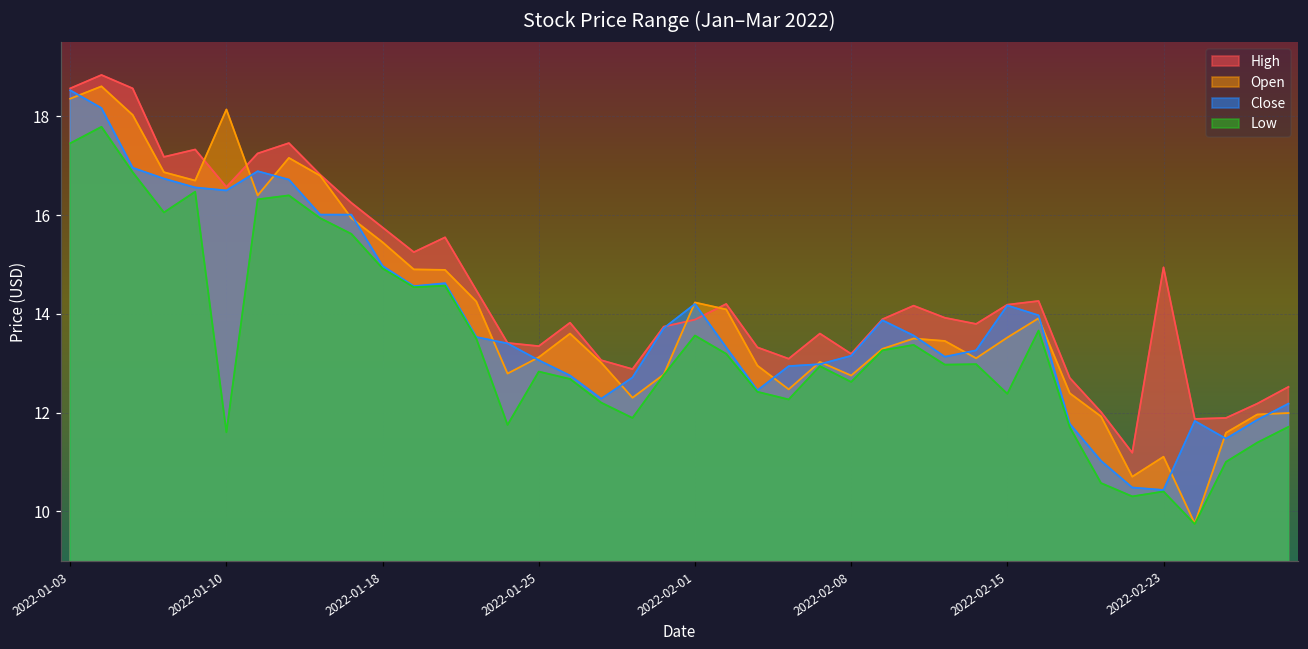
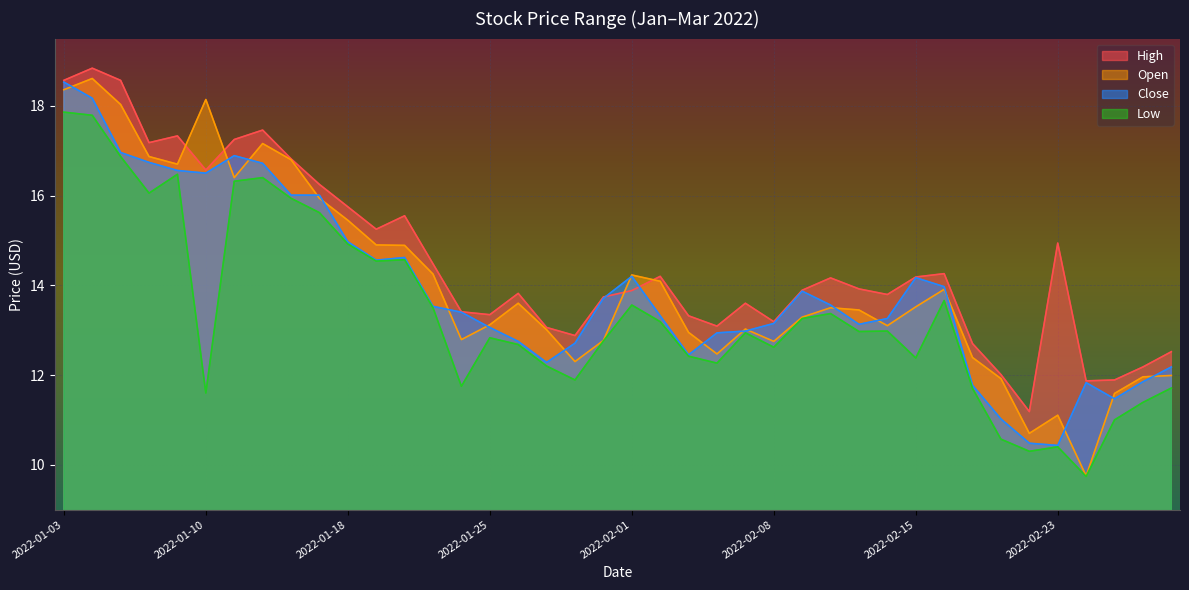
  {
    "High": {
      "2022-01-10": 16.6,
      "2022-01-18": 15.8,
      "2022-01-25": 13.3,
      "2022-02-01": 13.9,
      "2022-02-23": 14.9
    },
    "Open": {
      "2022-01-03": 18.4,
      "2022-01-10": 18.1,
      "2022-01-18": 15.4,
      "2022-01-25": 13.1,
      "2022-02-08": 12.8,
      "2022-02-15": 13.5,
      "2022-02-23": 11.1
    },
    "Close": {
      "2022-01-10": 16.5,
      "2022-01-25": 13.1
    },
    "Low": {
-     "2022-01-03": 17.5,
+     "2022-01-03": 17.9,
      "2022-01-10": 11.6,
      "2022-01-25": 12.8,
      "2022-02-01": 13.6,
      "2022-02-08": 12.6,
      "2022-02-15": 12.4
    }
  }
